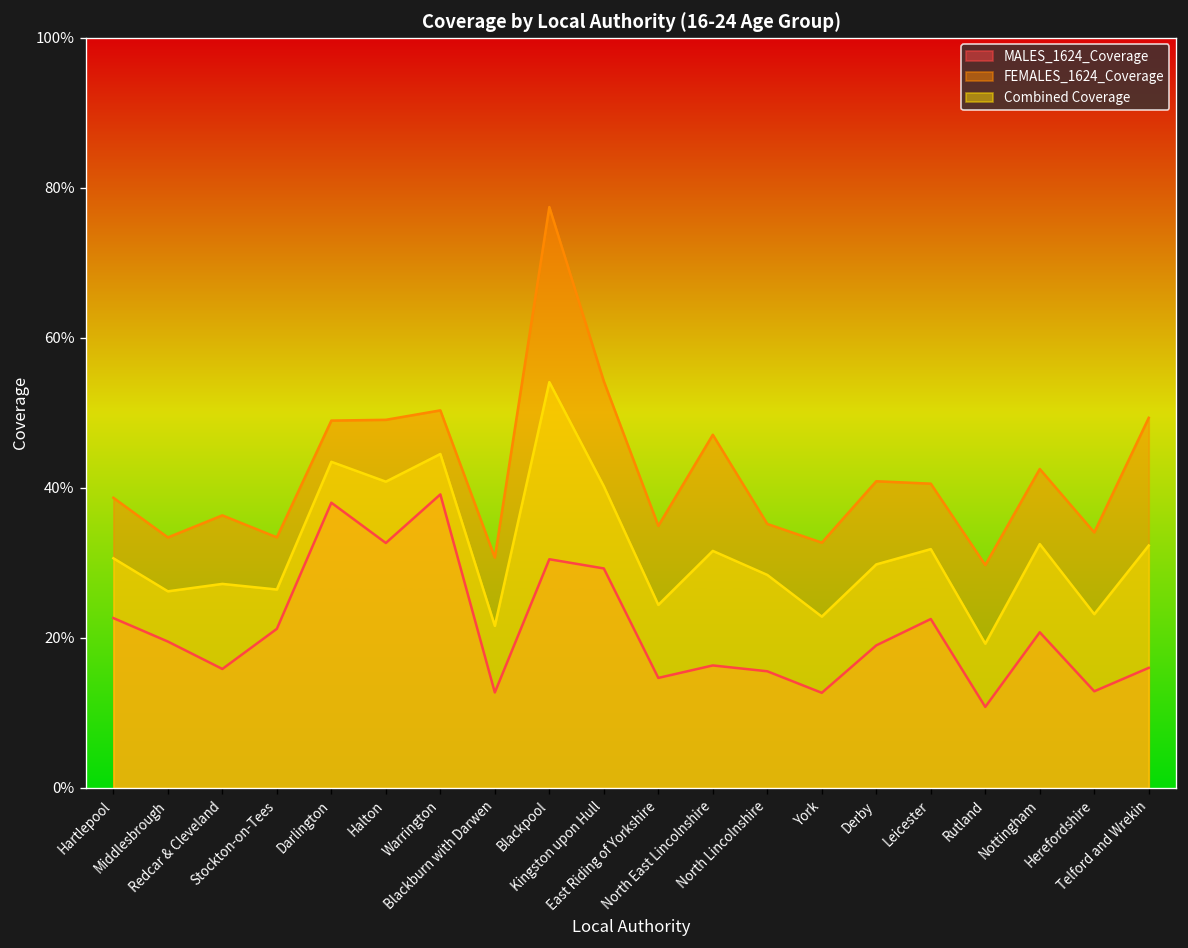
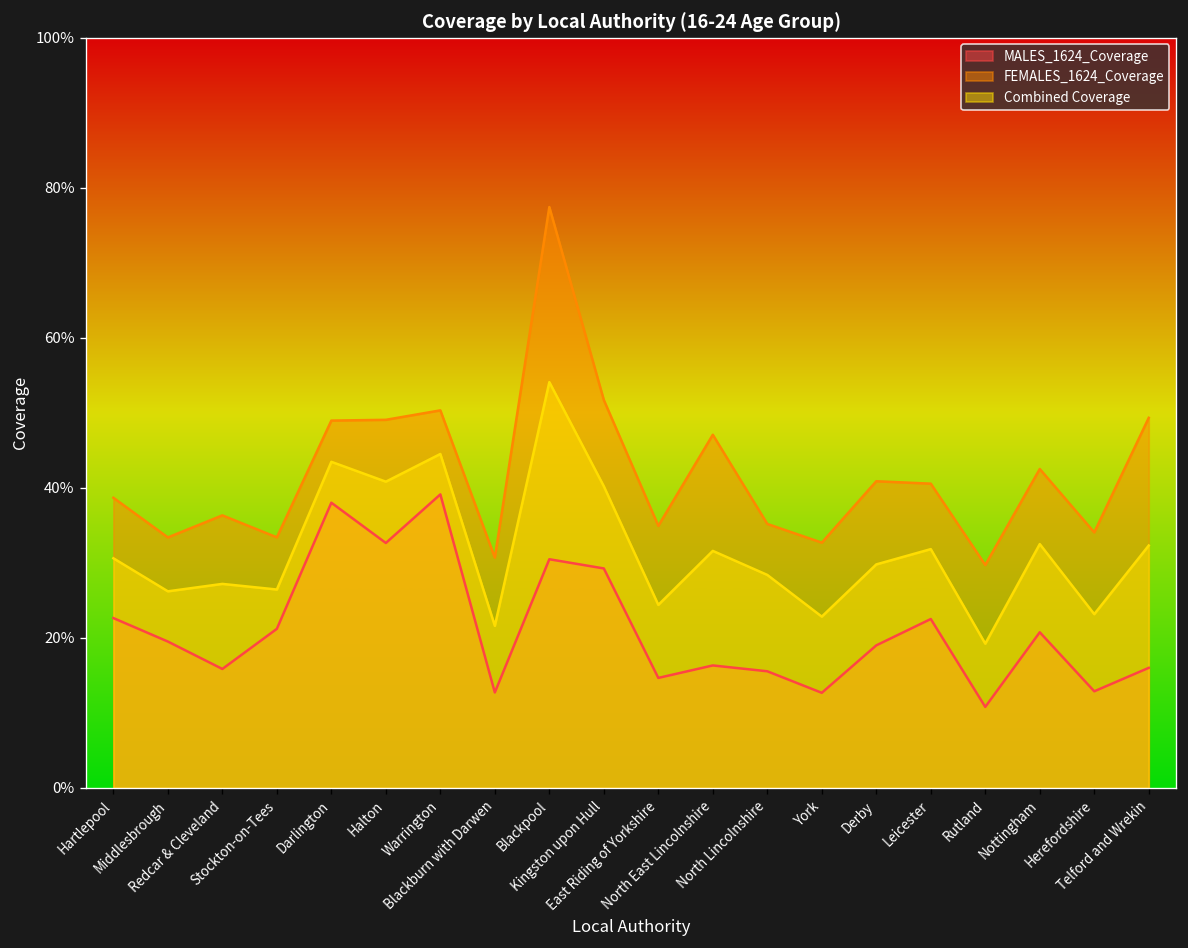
  {
    "MALES_1624_Coverage": {
      "Hartlepool": "23%",
      "Middlesbrough": "20%",
      "Redcar & Cleveland": "16%",
      "Stockton-on-Tees": "21%",
      "Darlington": "38%",
      "Halton": "33%",
      "Warrington": "39%",
      "Blackburn with Darwen": "13%",
      "Blackpool": "30%",
      "Kingston upon Hull": "29%",
      "East Riding of Yorkshire": "15%",
      "North East Lincolnshire": "16%",
      "North Lincolnshire": "16%",
      "York": "13%",
      "Derby": "19%",
      "Leicester": "23%",
      "Rutland": "11%",
      "Nottingham": "21%",
      "Herefordshire": "13%",
      "Telford and Wrekin": "16%"
    },
    "FEMALES_1624_Coverage": {
      "Hartlepool": "39%",
      "Middlesbrough": "33%",
      "Redcar & Cleveland": "36%",
      "Stockton-on-Tees": "33%",
      "Darlington": "49%",
      "Halton": "49%",
      "Warrington": "50%",
      "Blackburn with Darwen": "31%",
      "Blackpool": "77%",
-     "Kingston upon Hull": "54%",
+     "Kingston upon Hull": "52%",
      "East Riding of Yorkshire": "35%",
      "North East Lincolnshire": "47%",
      "North Lincolnshire": "35%",
      "York": "33%",
      "Derby": "41%",
      "Leicester": "41%",
      "Rutland": "30%",
      "Nottingham": "43%",
      "Herefordshire": "34%",
      "Telford and Wrekin": "49%"
    },
    "Combined Coverage": {
      "Hartlepool": "31%",
      "Middlesbrough": "26%",
      "Redcar & Cleveland": "27%",
      "Stockton-on-Tees": "26%",
      "Darlington": "43%",
      "Halton": "41%",
      "Warrington": "45%",
      "Blackburn with Darwen": "22%",
      "Blackpool": "54%",
      "Kingston upon Hull": "40%",
      "East Riding of Yorkshire": "24%",
      "North East Lincolnshire": "32%",
      "North Lincolnshire": "28%",
      "York": "23%",
      "Derby": "30%",
      "Leicester": "32%",
      "Rutland": "19%",
      "Nottingham": "32%",
      "Herefordshire": "23%",
      "Telford and Wrekin": "32%"
    }
  }
